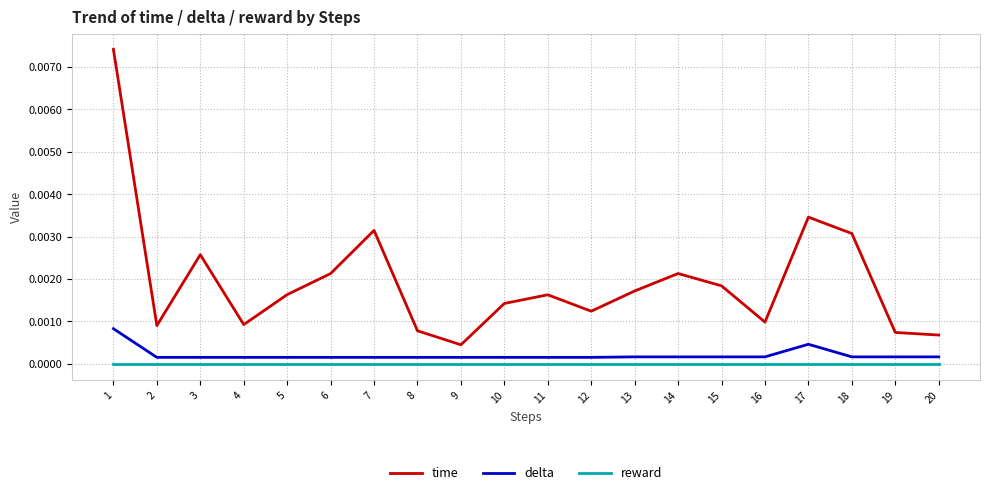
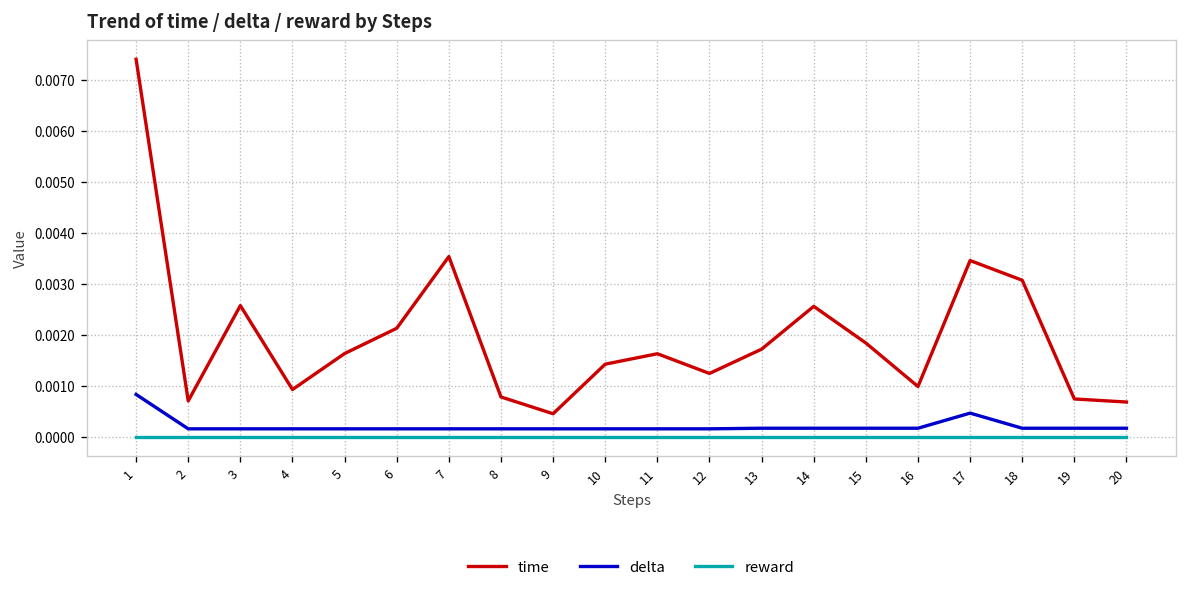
  {
    "time": {
      "1": 0.0074,
-     "2": 0.0009,
+     "2": 0.0007,
      "3": 0.0026,
      "4": 0.0009,
      "5": 0.0016,
      "6": 0.0021,
-     "7": 0.0031,
+     "7": 0.0035,
      "8": 0.0008,
      "9": 0.0005,
      "10": 0.0014,
      "11": 0.0016,
      "12": 0.0012,
      "13": 0.0017,
-     "14": 0.0021,
+     "14": 0.0026,
      "15": 0.0018,
      "16": 0.0010,
      "17": 0.0035,
      "18": 0.0031,
      "19": 0.0007,
      "20": 0.0007
    },
    "delta": {
      "1": 0.0008,
      "2": 0.0002,
      "3": 0.0002,
      "4": 0.0002,
      "5": 0.0002,
      "6": 0.0002,
      "7": 0.0002,
      "8": 0.0002,
      "9": 0.0002,
      "10": 0.0002,
      "11": 0.0002,
      "12": 0.0002,
      "13": 0.0002,
      "14": 0.0002,
      "15": 0.0002,
      "16": 0.0002,
      "17": 0.0005,
      "18": 0.0002,
      "19": 0.0002,
      "20": 0.0002
    },
    "reward": {
      "1": 0.0000,
      "2": 0.0000,
      "3": 0.0000,
      "4": 0.0000,
      "5": 0.0000,
      "6": 0.0000,
      "7": 0.0000,
      "8": 0.0000,
      "9": 0.0000,
      "10": 0.0000,
      "11": 0.0000,
      "12": 0.0000,
      "13": 0.0000,
      "14": 0.0000,
      "15": 0.0000,
      "16": 0.0000,
      "17": 0.0000,
      "18": 0.0000,
      "19": 0.0000,
      "20": 0.0000
    }
  }
